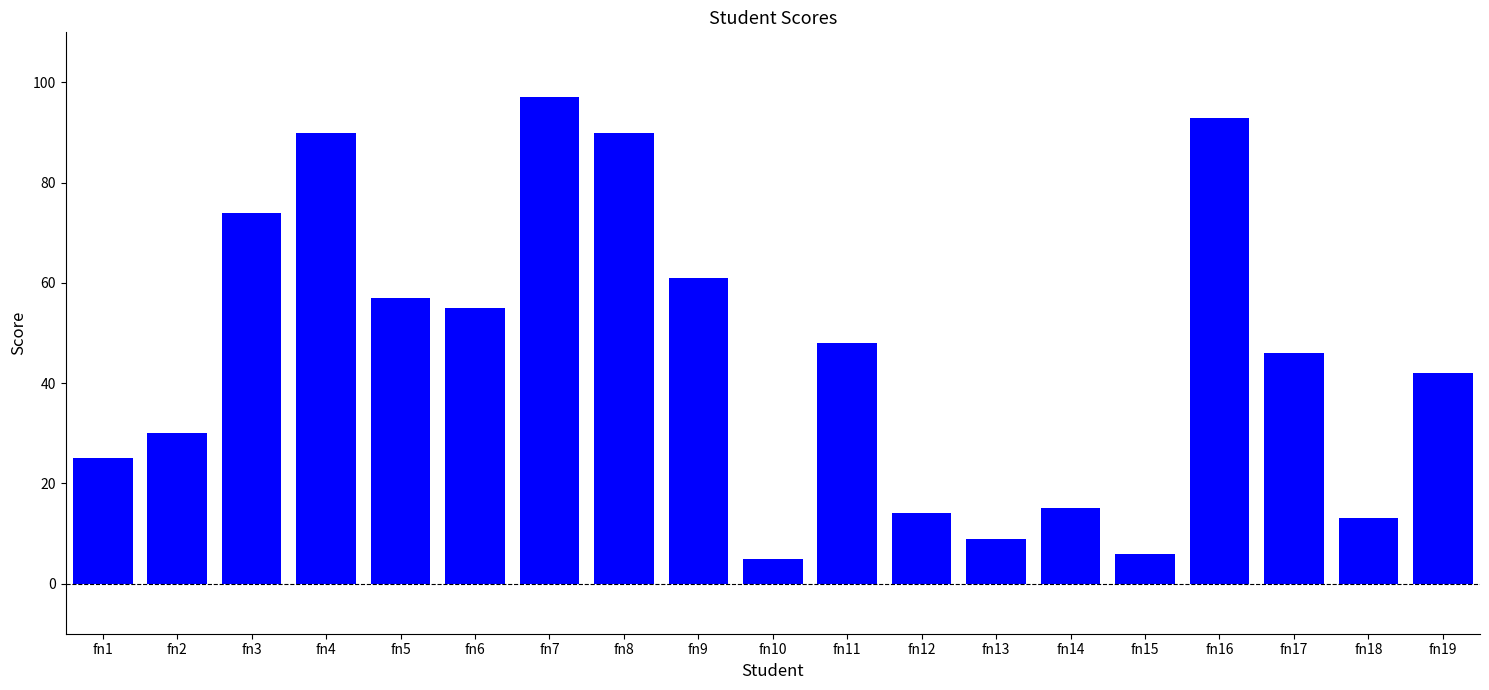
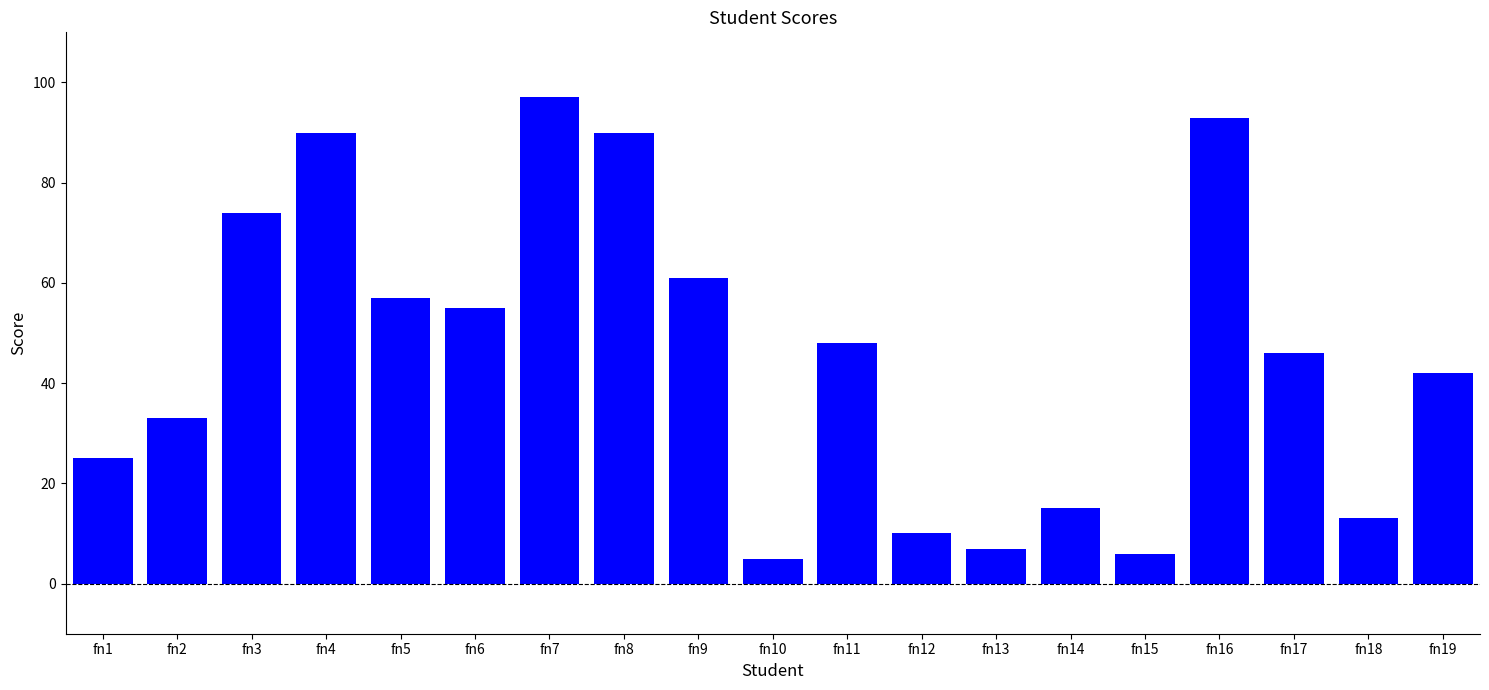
  {
    "fn1": 25,
-   "fn2": 30,
+   "fn2": 33,
    "fn3": 74,
    "fn4": 90,
    "fn5": 57,
    "fn6": 55,
    "fn7": 97,
    "fn8": 90,
    "fn9": 61,
    "fn10": 5,
    "fn11": 48,
-   "fn12": 14,
-   "fn13": 9,
+   "fn12": 10,
+   "fn13": 7,
    "fn14": 15,
    "fn15": 6,
    "fn16": 93,
    "fn17": 46,
    "fn18": 13,
    "fn19": 42
  }
